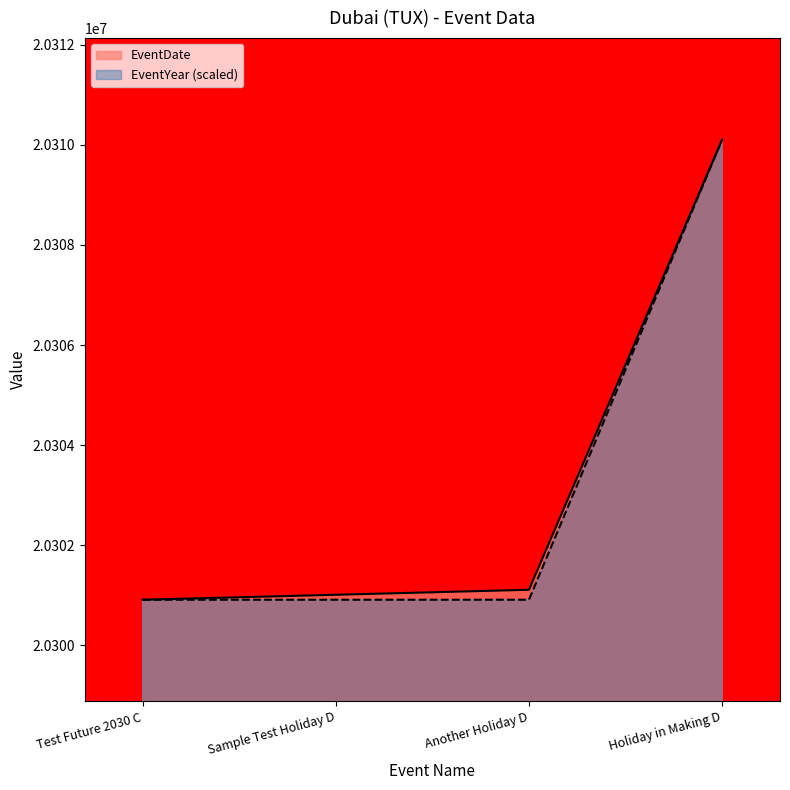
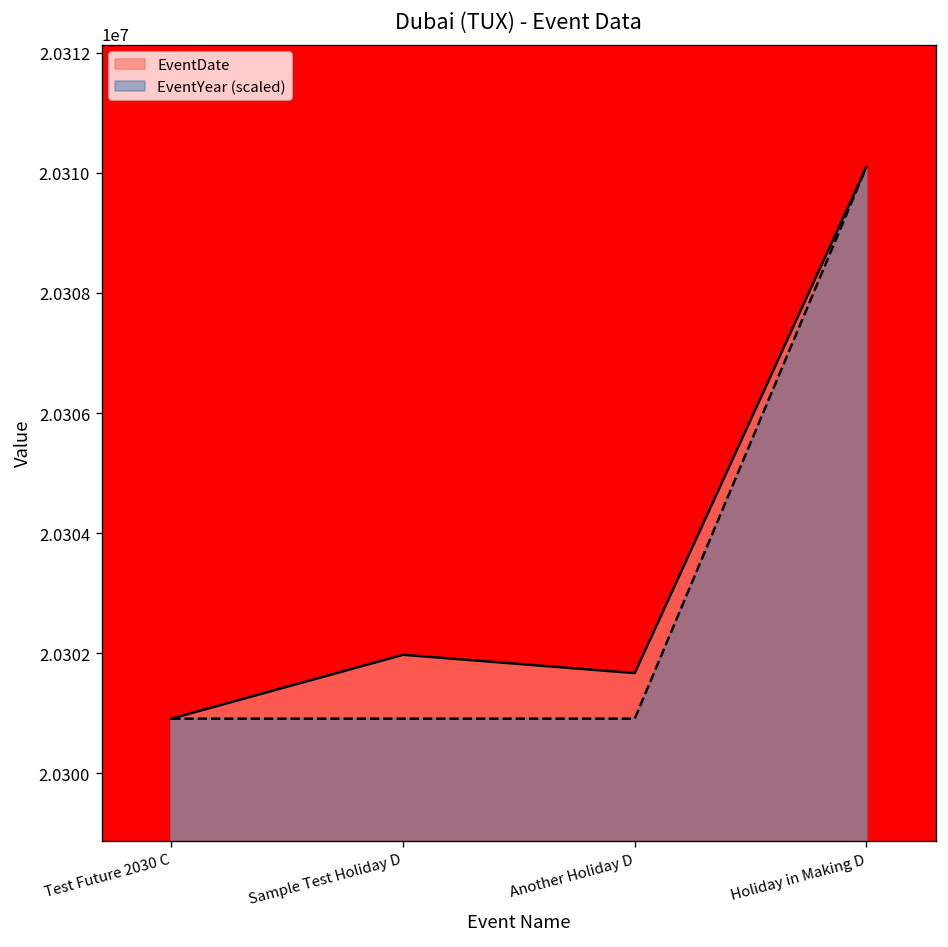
  {
    "EventDate": {
-     "Sample Test Holiday D": 20301000,
-     "Another Holiday D": 20301100
+     "Sample Test Holiday D": 20302000,
+     "Another Holiday D": 20301700
    },
    "EventYear (scaled)": {
      "Sample Test Holiday D": 20300900,
      "Another Holiday D": 20300900
    }
  }
